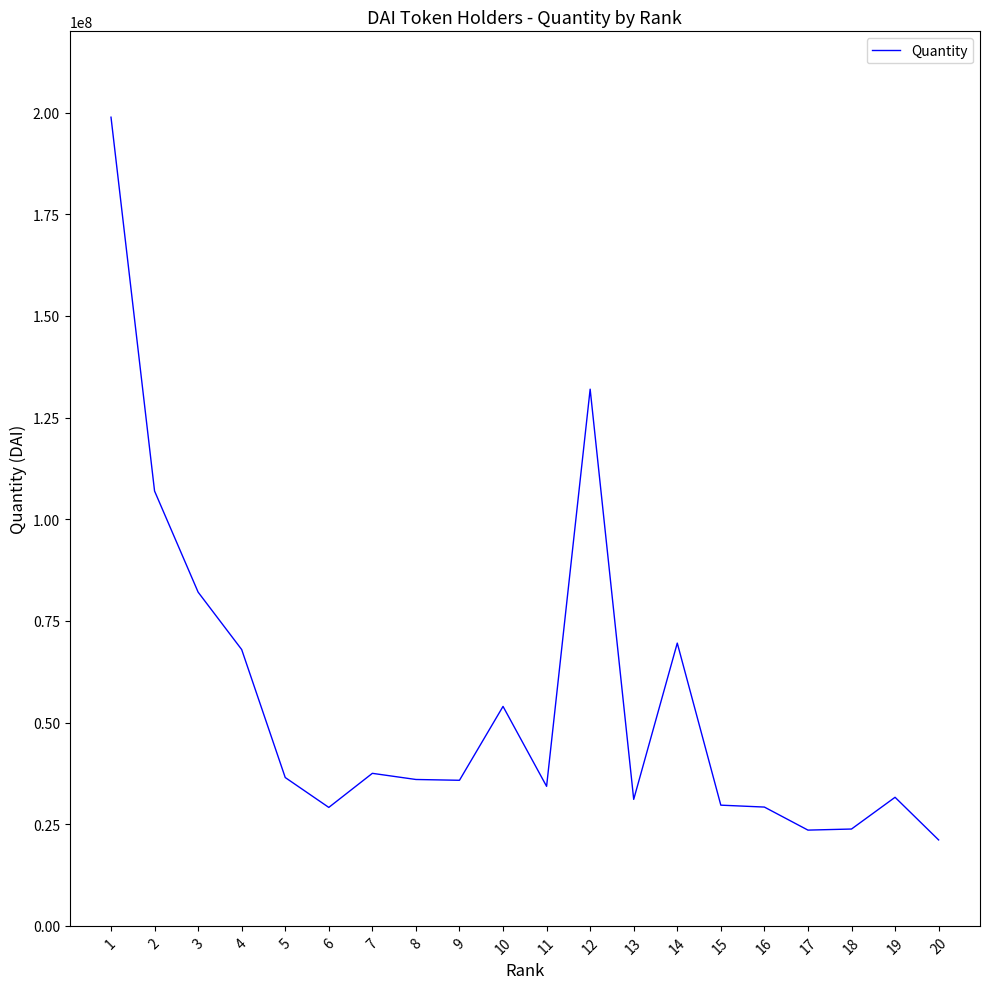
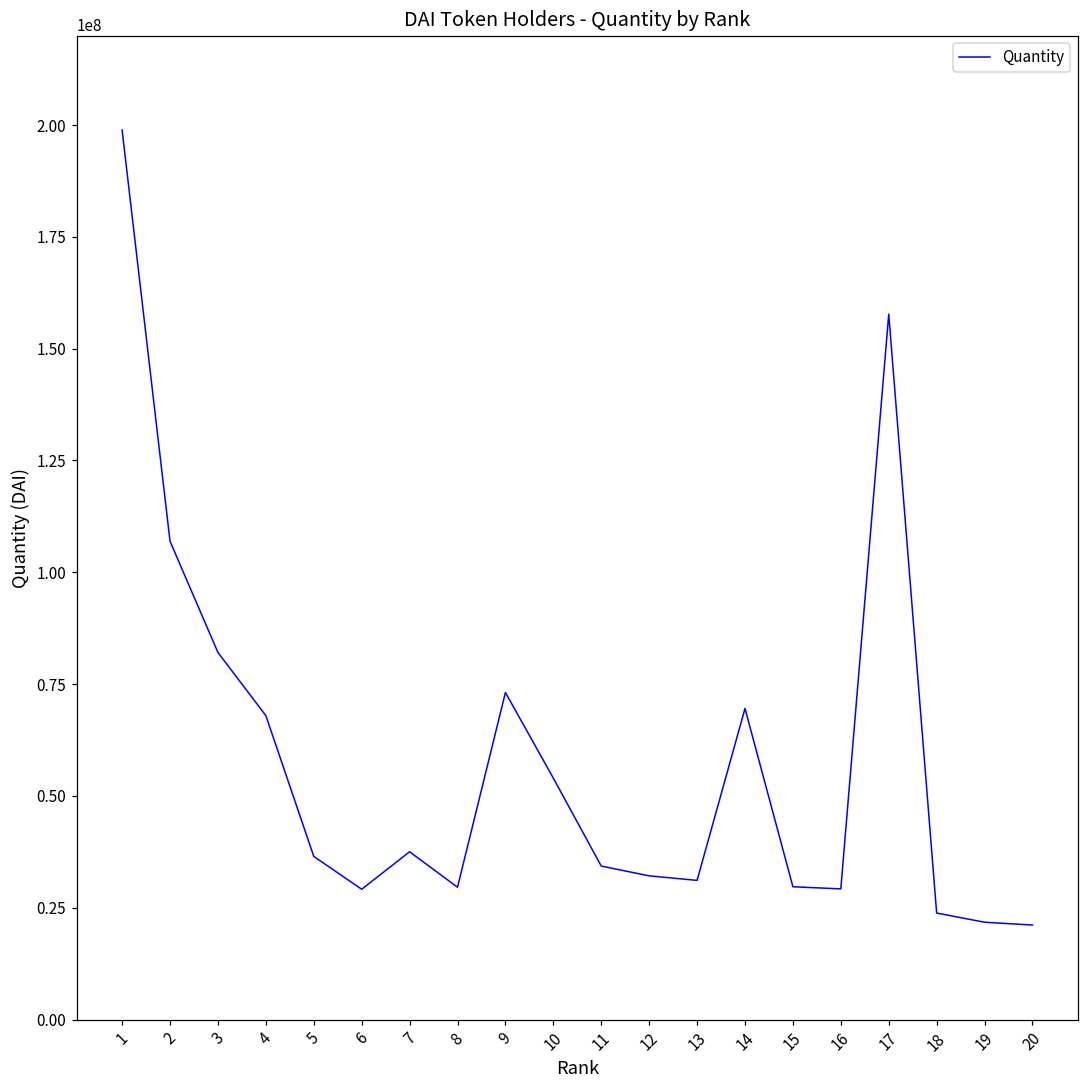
  {
    "1": 199000000,
    "2": 107000000,
    "3": 82000000,
    "4": 68000000,
    "5": 36000000,
    "6": 29000000,
    "7": 38000000,
-   "8": 36000000,
-   "9": 36000000,
+   "8": 30000000,
+   "9": 73000000,
    "10": 54000000,
    "11": 34000000,
-   "12": 132000000,
+   "12": 32000000,
    "13": 31000000,
    "14": 70000000,
    "15": 30000000,
    "16": 29000000,
-   "17": 24000000,
+   "17": 158000000,
    "18": 24000000,
-   "19": 32000000,
+   "19": 22000000,
    "20": 21000000
  }
